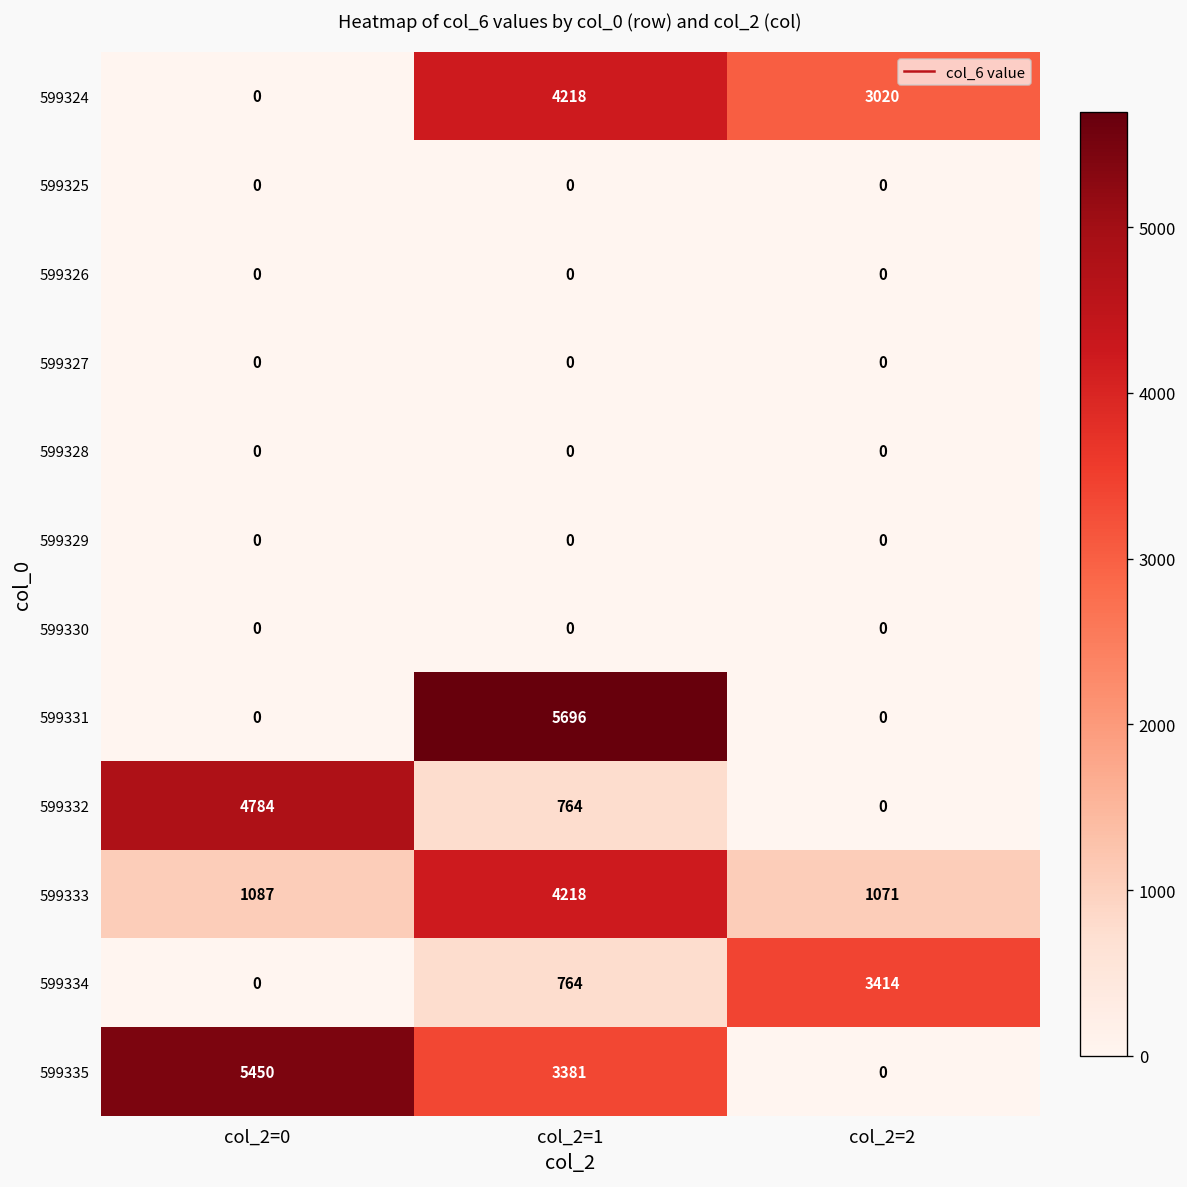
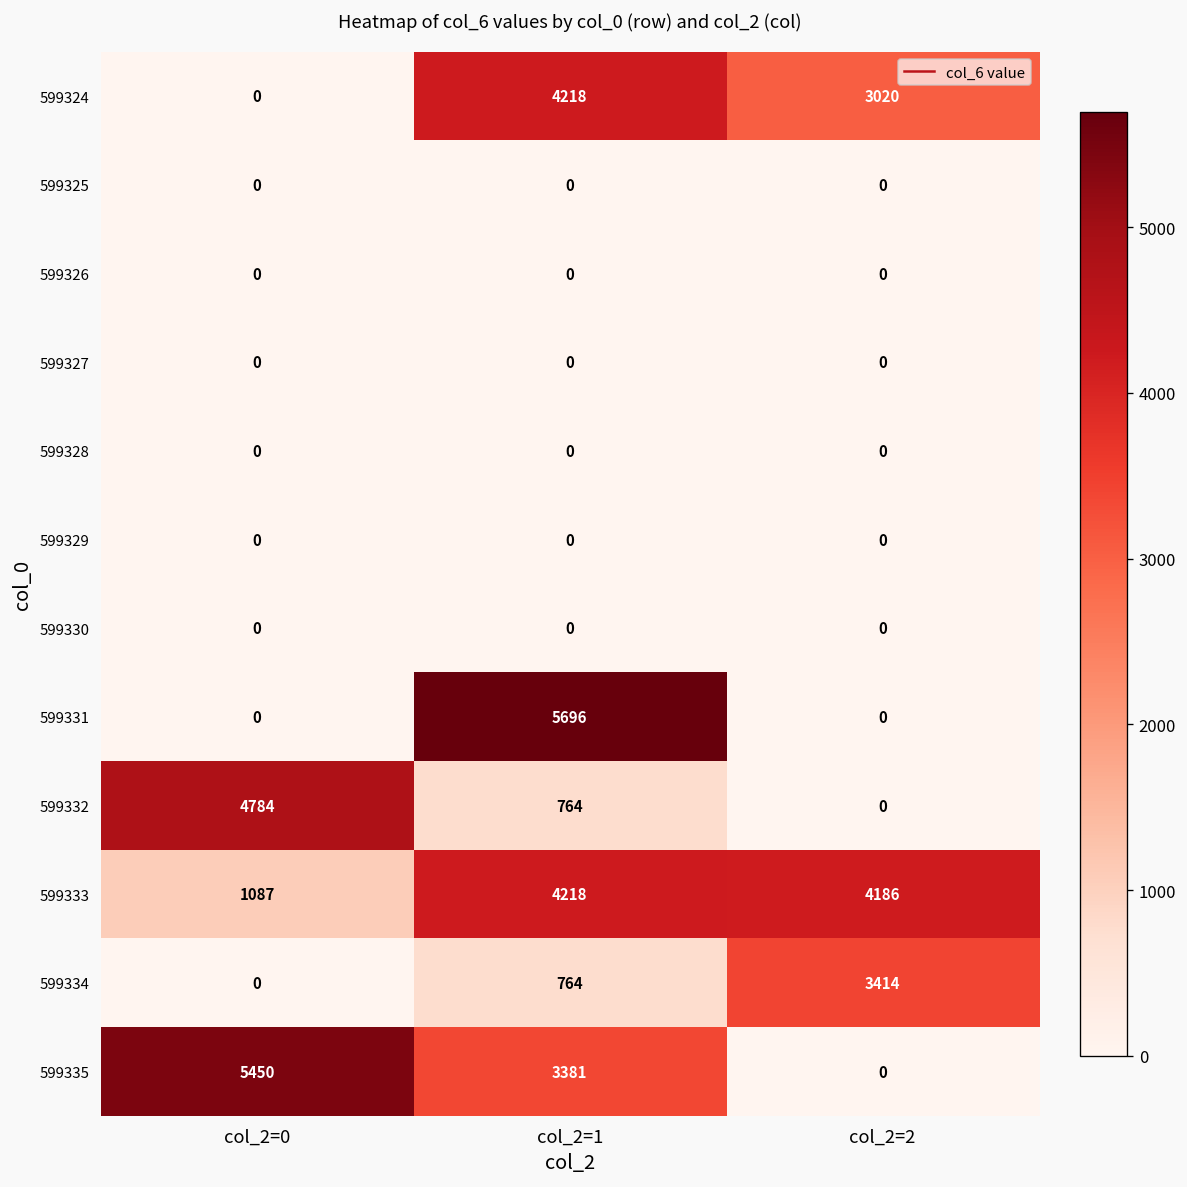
  {
    "599324": {
      "col_2=0": 0,
      "col_2=1": 4218,
      "col_2=2": 3020
    },
    "599325": {
      "col_2=0": 0,
      "col_2=1": 0,
      "col_2=2": 0
    },
    "599326": {
      "col_2=0": 0,
      "col_2=1": 0,
      "col_2=2": 0
    },
    "599327": {
      "col_2=0": 0,
      "col_2=1": 0,
      "col_2=2": 0
    },
    "599328": {
      "col_2=0": 0,
      "col_2=1": 0,
      "col_2=2": 0
    },
    "599329": {
      "col_2=0": 0,
      "col_2=1": 0,
      "col_2=2": 0
    },
    "599330": {
      "col_2=0": 0,
      "col_2=1": 0,
      "col_2=2": 0
    },
    "599331": {
      "col_2=0": 0,
      "col_2=1": 5696,
      "col_2=2": 0
    },
    "599332": {
      "col_2=0": 4784,
      "col_2=1": 764,
      "col_2=2": 0
    },
    "599333": {
      "col_2=0": 1087,
      "col_2=1": 4218,
-     "col_2=2": 1071
+     "col_2=2": 4186
    },
    "599334": {
      "col_2=0": 0,
      "col_2=1": 764,
      "col_2=2": 3414
    },
    "599335": {
      "col_2=0": 5450,
      "col_2=1": 3381,
      "col_2=2": 0
    }
  }
